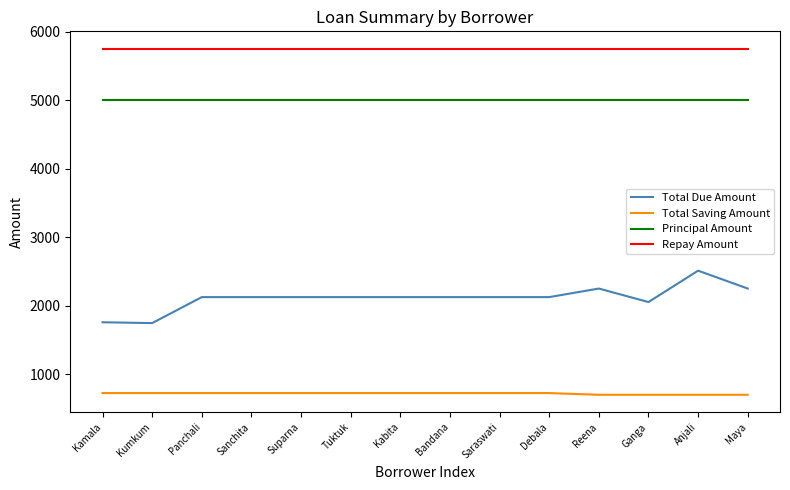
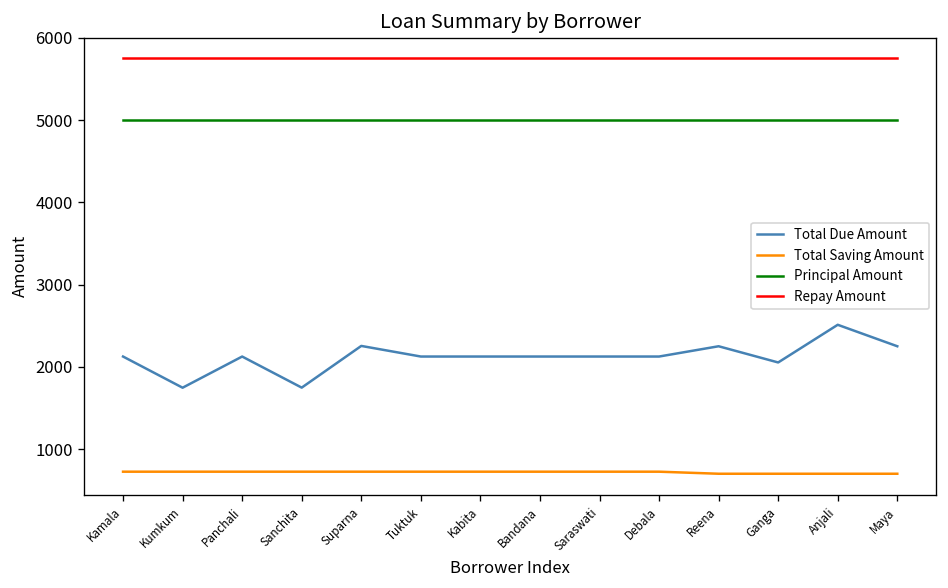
  {
    "Total Due Amount": {
-     "Kamala": 1800,
+     "Kamala": 2100,
      "Kumkum": 1700,
      "Panchali": 2100,
-     "Sanchita": 2100,
-     "Suparna": 2100,
+     "Sanchita": 1700,
+     "Suparna": 2300,
      "Tuktuk": 2100,
      "Kabita": 2100,
      "Bandana": 2100,
      "Saraswati": 2100,
      "Debala": 2100,
      "Reena": 2300,
      "Ganga": 2100,
      "Anjali": 2500,
      "Maya": 2300
    },
    "Total Saving Amount": {
      "Kamala": 700,
      "Kumkum": 700,
      "Panchali": 700,
      "Sanchita": 700,
      "Suparna": 700,
      "Tuktuk": 700,
      "Kabita": 700,
      "Bandana": 700,
      "Saraswati": 700,
      "Debala": 700,
      "Reena": 700,
      "Ganga": 700,
      "Anjali": 700,
      "Maya": 700
    },
    "Principal Amount": {
      "Kamala": 5000,
      "Kumkum": 5000,
      "Panchali": 5000,
      "Sanchita": 5000,
      "Suparna": 5000,
      "Tuktuk": 5000,
      "Kabita": 5000,
      "Bandana": 5000,
      "Saraswati": 5000,
      "Debala": 5000,
      "Reena": 5000,
      "Ganga": 5000,
      "Anjali": 5000,
      "Maya": 5000
    },
    "Repay Amount": {
      "Kamala": 5800,
      "Kumkum": 5800,
      "Panchali": 5800,
      "Sanchita": 5800,
      "Suparna": 5800,
      "Tuktuk": 5800,
      "Kabita": 5800,
      "Bandana": 5800,
      "Saraswati": 5800,
      "Debala": 5800,
      "Reena": 5800,
      "Ganga": 5800,
      "Anjali": 5800,
      "Maya": 5800
    }
  }
